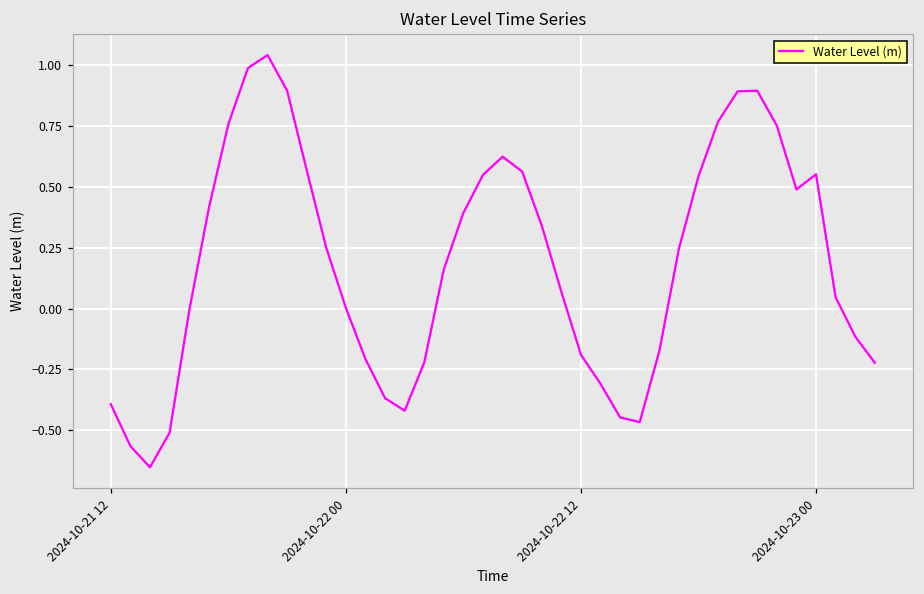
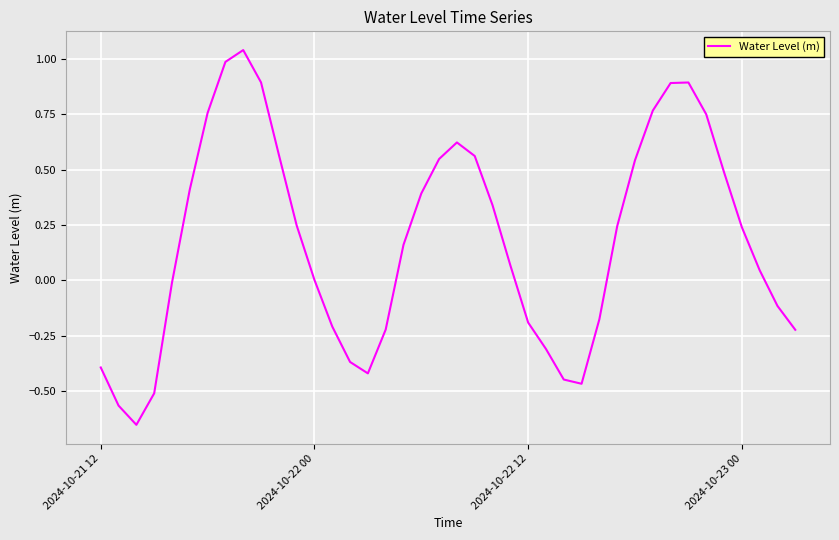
  {
    "2024-10-21 12": -0.39,
    "2024-10-22 00": 0.00,
    "2024-10-22 12": -0.19,
-   "2024-10-23 00": 0.55
+   "2024-10-23 00": 0.24
  }
